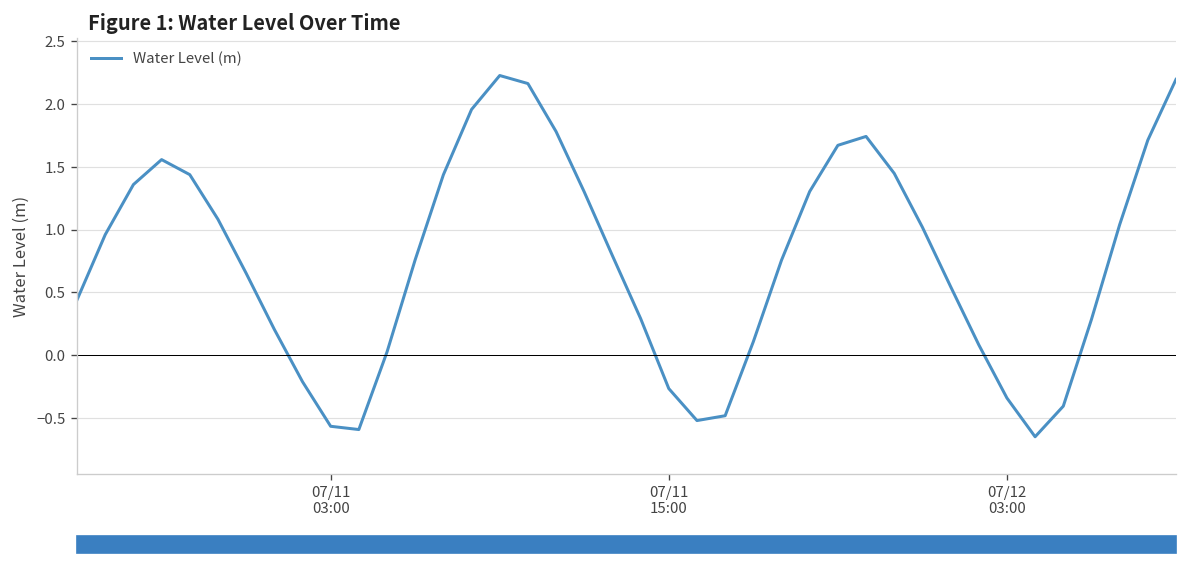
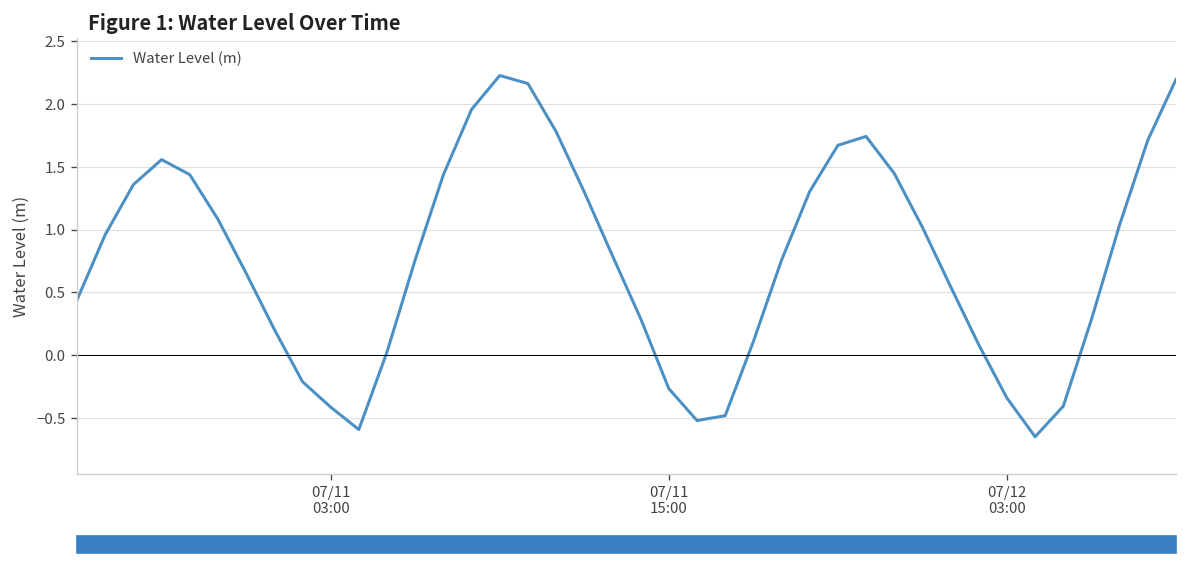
  {
-   "07/11 03:00": -0.57,
+   "07/11 03:00": -0.41,
    "07/11 15:00": -0.27,
    "07/12 03:00": -0.34
  }
